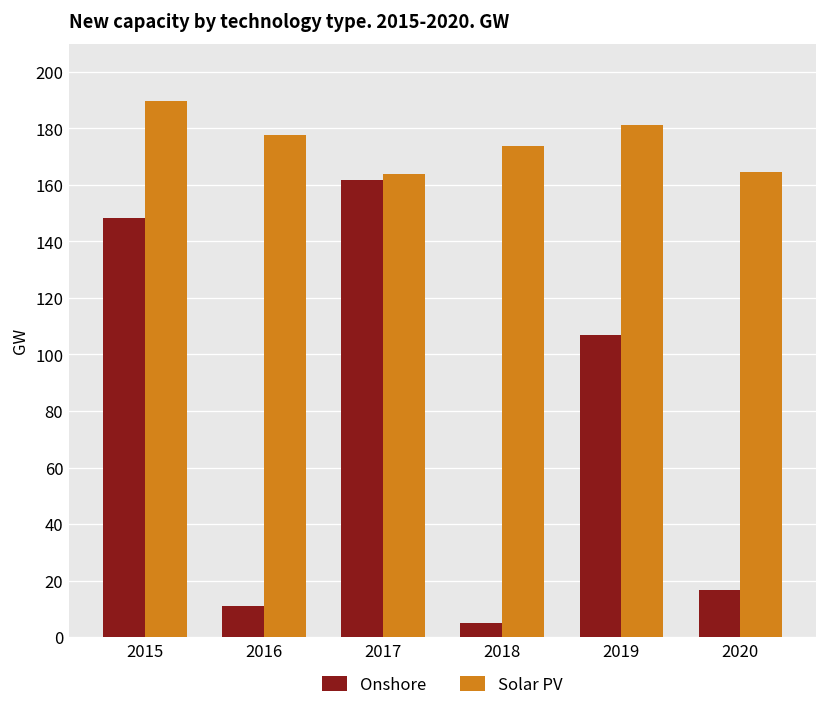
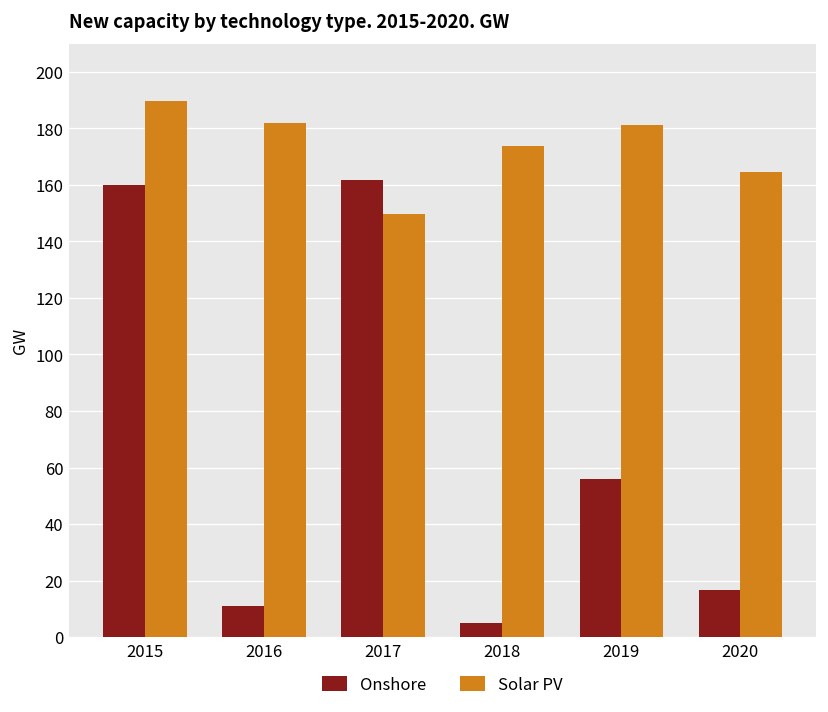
  {
    "Onshore": {
-     "2015": 148,
+     "2015": 160,
      "2016": 11,
      "2017": 162,
      "2018": 5,
-     "2019": 107,
+     "2019": 56,
      "2020": 17
    },
    "Solar PV": {
      "2015": 190,
-     "2016": 178,
-     "2017": 164,
+     "2016": 182,
+     "2017": 150,
      "2018": 174,
      "2019": 181,
      "2020": 165
    }
  }
